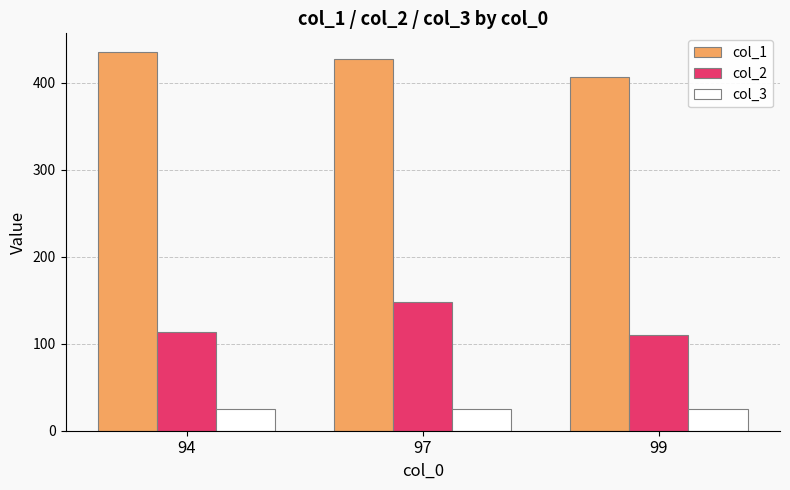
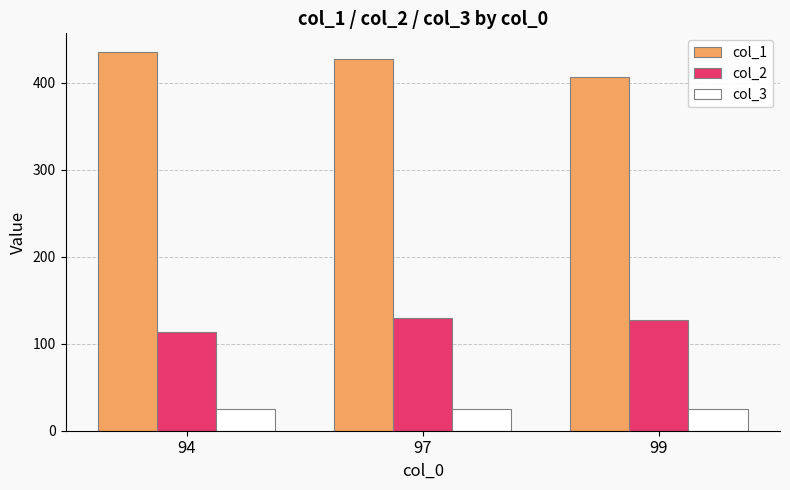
  {
    "col_1": {
      "94": 440,
      "97": 430,
      "99": 410
    },
    "col_2": {
      "94": 110,
-     "97": 150,
-     "99": 110
+     "97": 130,
+     "99": 130
    },
    "col_3": {
      "94": 30,
      "97": 30,
      "99": 30
    }
  }
